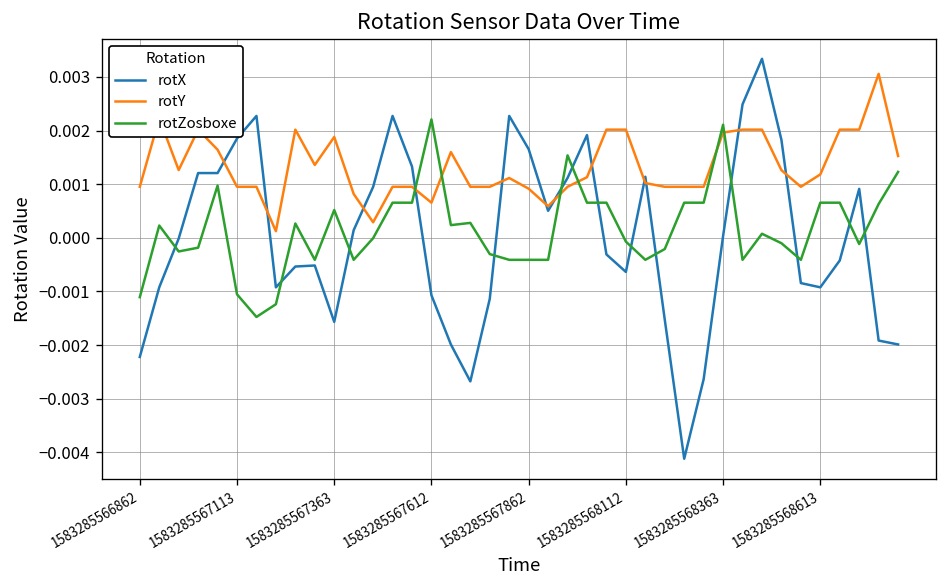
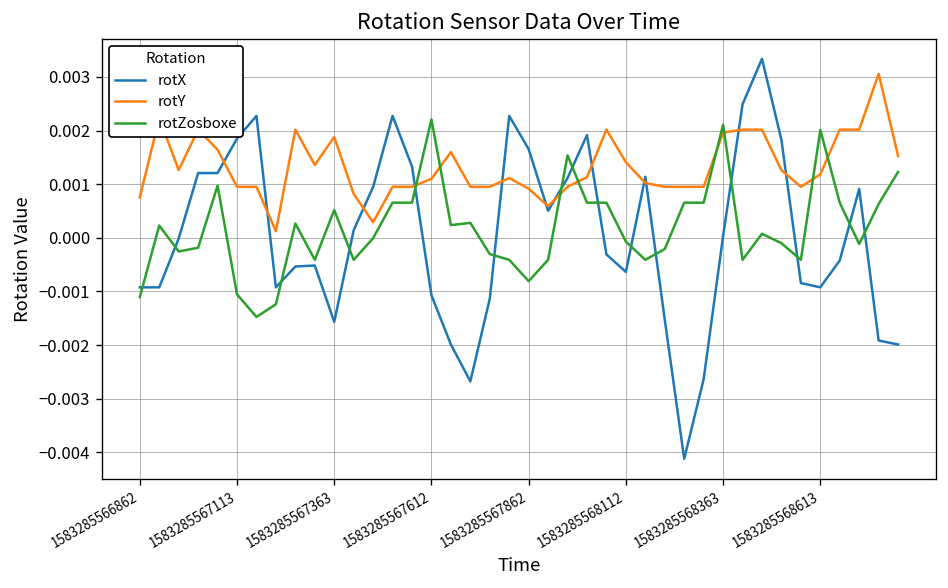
  {
    "rotX": {
-     "1583285566862": -0.0022,
+     "1583285566862": -0.0009,
      "1583285567363": -0.0016,
      "1583285567612": -0.0011,
      "1583285567862": 0.0017,
      "1583285568112": -0.0006,
      "1583285568363": 0.0000,
      "1583285568613": -0.0009
    },
    "rotY": {
-     "1583285566862": 0.0010,
+     "1583285566862": 0.0008,
      "1583285567113": 0.0010,
      "1583285567363": 0.0019,
-     "1583285567612": 0.0007,
+     "1583285567612": 0.0011,
      "1583285567862": 0.0009,
-     "1583285568112": 0.0020,
+     "1583285568112": 0.0014,
      "1583285568363": 0.0020,
      "1583285568613": 0.0012
    },
    "rotZosboxe": {
      "1583285566862": -0.0011,
      "1583285567113": -0.0011,
      "1583285567363": 0.0005,
      "1583285567612": 0.0022,
-     "1583285567862": -0.0004,
+     "1583285567862": -0.0008,
      "1583285568112": -0.0001,
      "1583285568363": 0.0021,
-     "1583285568613": 0.0007
+     "1583285568613": 0.0020
    }
  }
